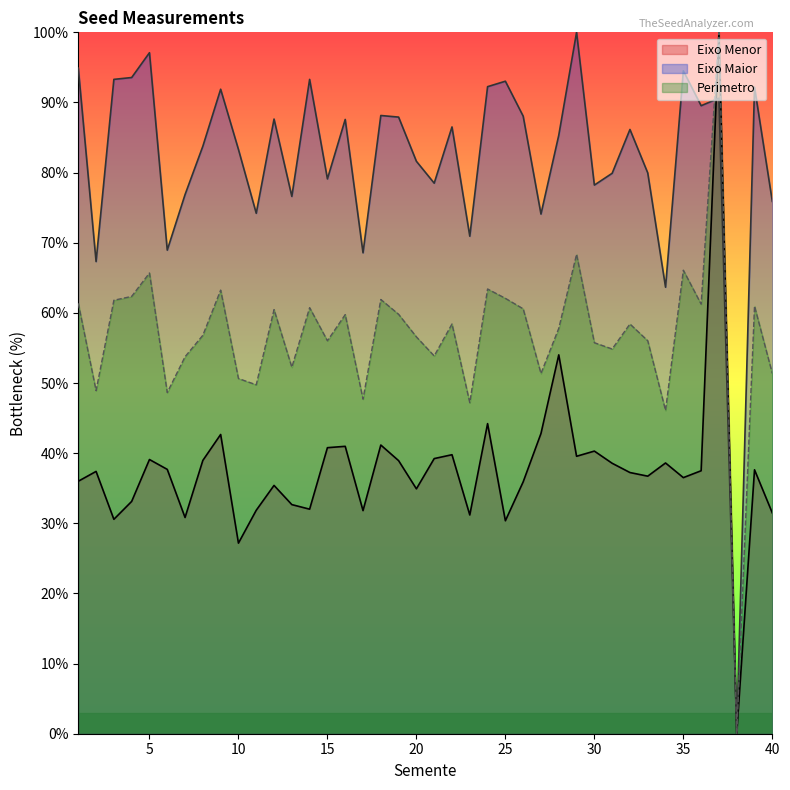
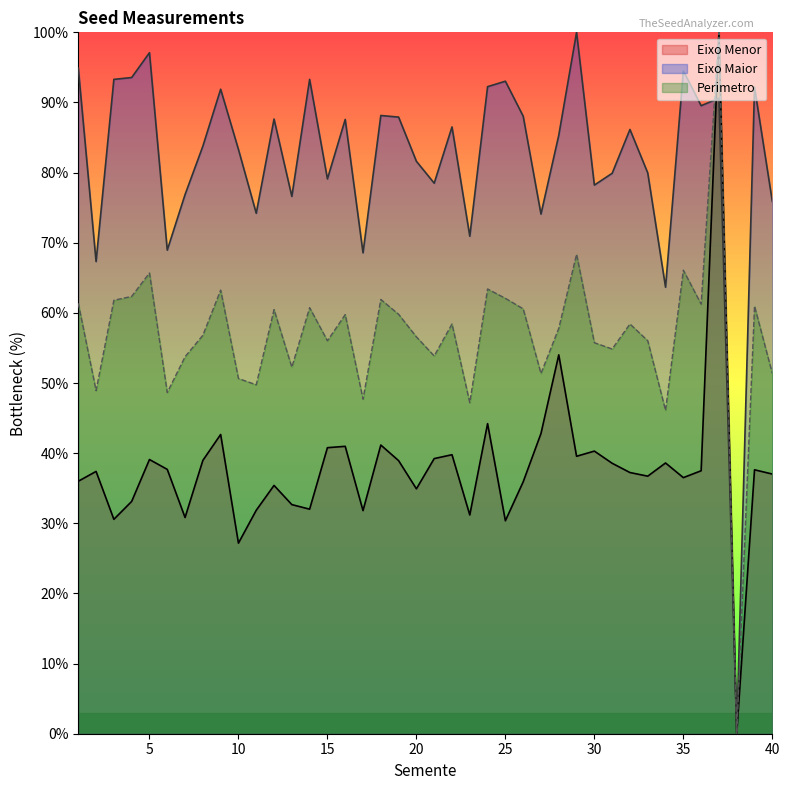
  {
    "Eixo Menor": {
      "5": "39%",
      "10": "27%",
      "15": "41%",
      "20": "35%",
      "25": "30%",
      "30": "40%",
      "35": "37%",
-     "40": "31%"
+     "40": "37%"
    },
    "Eixo Maior": {
      "5": "97%",
      "10": "83%",
      "15": "79%",
      "20": "82%",
      "25": "93%",
      "30": "78%",
      "40": "76%"
    },
    "Perimetro": {
      "5": "66%",
      "10": "51%",
      "15": "56%",
      "20": "57%",
      "25": "62%",
      "30": "56%",
      "35": "66%",
      "40": "51%"
    }
  }
